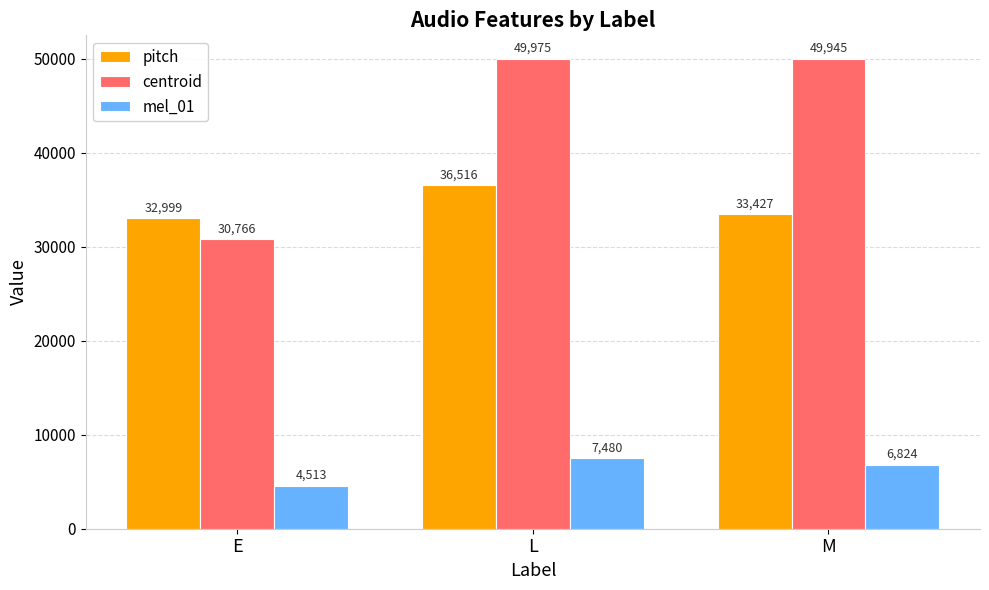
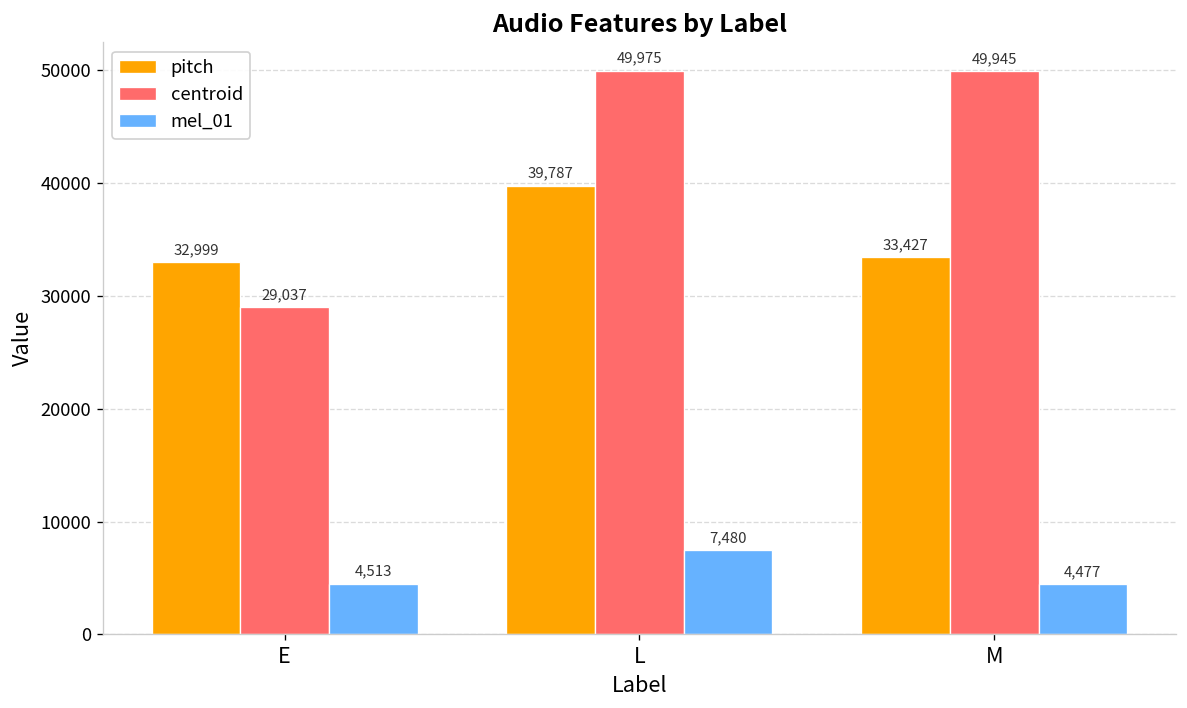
  {
    "pitch": {
      "E": "32,999",
-     "L": "36,516",
+     "L": "39,787",
      "M": "33,427"
    },
    "centroid": {
-     "E": "30,766",
+     "E": "29,037",
      "L": "49,975",
      "M": "49,945"
    },
    "mel_01": {
      "E": "4,513",
      "L": "7,480",
-     "M": "6,824"
+     "M": "4,477"
    }
  }
